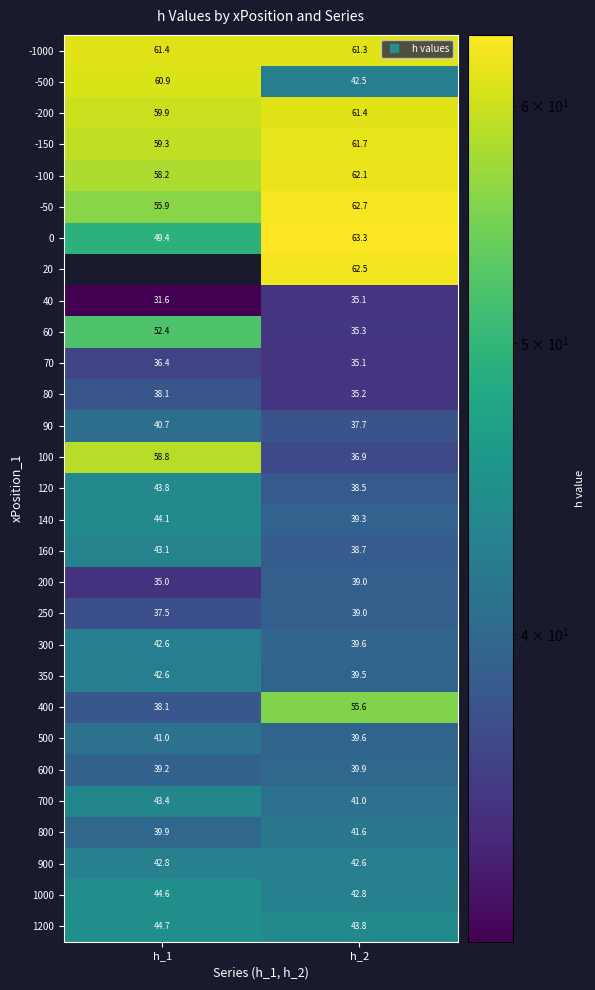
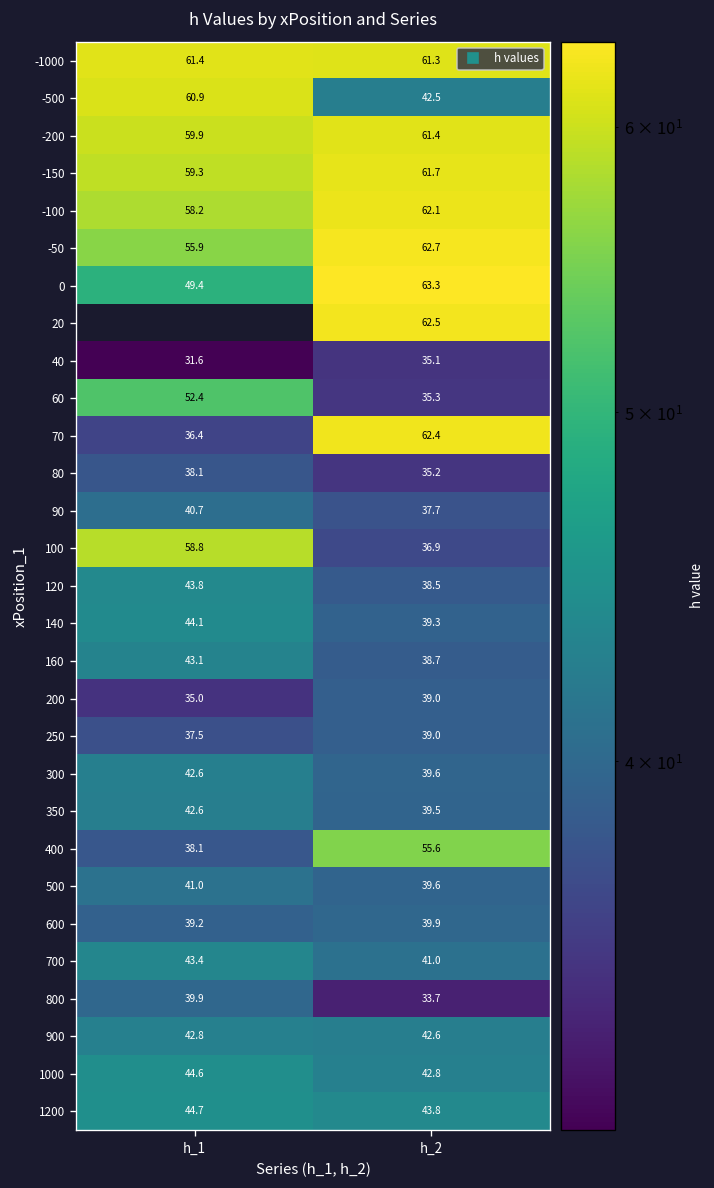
  {
    "-1000": {
      "h_1": 61.4,
      "h_2": 61.3
    },
    "-500": {
      "h_1": 60.9,
      "h_2": 42.5
    },
    "-200": {
      "h_1": 59.9,
      "h_2": 61.4
    },
    "-150": {
      "h_1": 59.3,
      "h_2": 61.7
    },
    "-100": {
      "h_1": 58.2,
      "h_2": 62.1
    },
    "-50": {
      "h_1": 55.9,
      "h_2": 62.7
    },
    "0": {
      "h_1": 49.4,
      "h_2": 63.3
    },
    "20": {
      "h_2": 62.5
    },
    "40": {
      "h_1": 31.6,
      "h_2": 35.1
    },
    "60": {
      "h_1": 52.4,
      "h_2": 35.3
    },
    "70": {
      "h_1": 36.4,
-     "h_2": 35.1
+     "h_2": 62.4
    },
    "80": {
      "h_1": 38.1,
      "h_2": 35.2
    },
    "90": {
      "h_1": 40.7,
      "h_2": 37.7
    },
    "100": {
      "h_1": 58.8,
      "h_2": 36.9
    },
    "120": {
      "h_1": 43.8,
      "h_2": 38.5
    },
    "140": {
      "h_1": 44.1,
      "h_2": 39.3
    },
    "160": {
      "h_1": 43.1,
      "h_2": 38.7
    },
    "200": {
      "h_1": 35.0,
      "h_2": 39.0
    },
    "250": {
      "h_1": 37.5,
      "h_2": 39.0
    },
    "300": {
      "h_1": 42.6,
      "h_2": 39.6
    },
    "350": {
      "h_1": 42.6,
      "h_2": 39.5
    },
    "400": {
      "h_1": 38.1,
      "h_2": 55.6
    },
    "500": {
      "h_1": 41.0,
      "h_2": 39.6
    },
    "600": {
      "h_1": 39.2,
      "h_2": 39.9
    },
    "700": {
      "h_1": 43.4,
      "h_2": 41.0
    },
    "800": {
      "h_1": 39.9,
-     "h_2": 41.6
+     "h_2": 33.7
    },
    "900": {
      "h_1": 42.8,
      "h_2": 42.6
    },
    "1000": {
      "h_1": 44.6,
      "h_2": 42.8
    },
    "1200": {
      "h_1": 44.7,
      "h_2": 43.8
    }
  }
